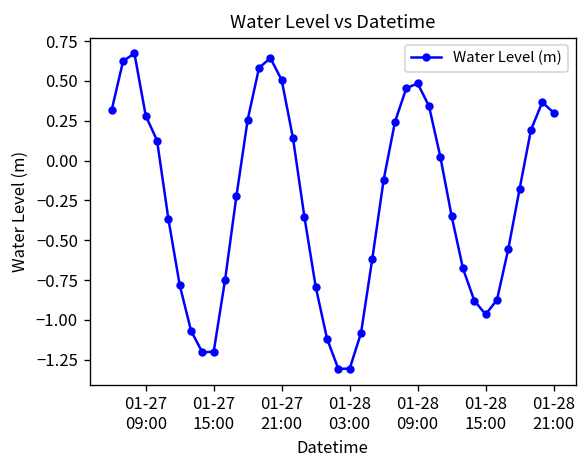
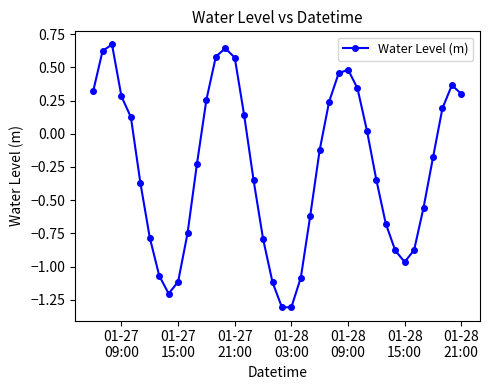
  {
    "01-27 09:00": 0.28,
-   "01-27 15:00": -1.20,
-   "01-27 21:00": 0.51,
+   "01-27 15:00": -1.11,
+   "01-27 21:00": 0.57,
    "01-28 03:00": -1.31,
    "01-28 09:00": 0.48,
    "01-28 15:00": -0.97,
    "01-28 21:00": 0.30
  }
